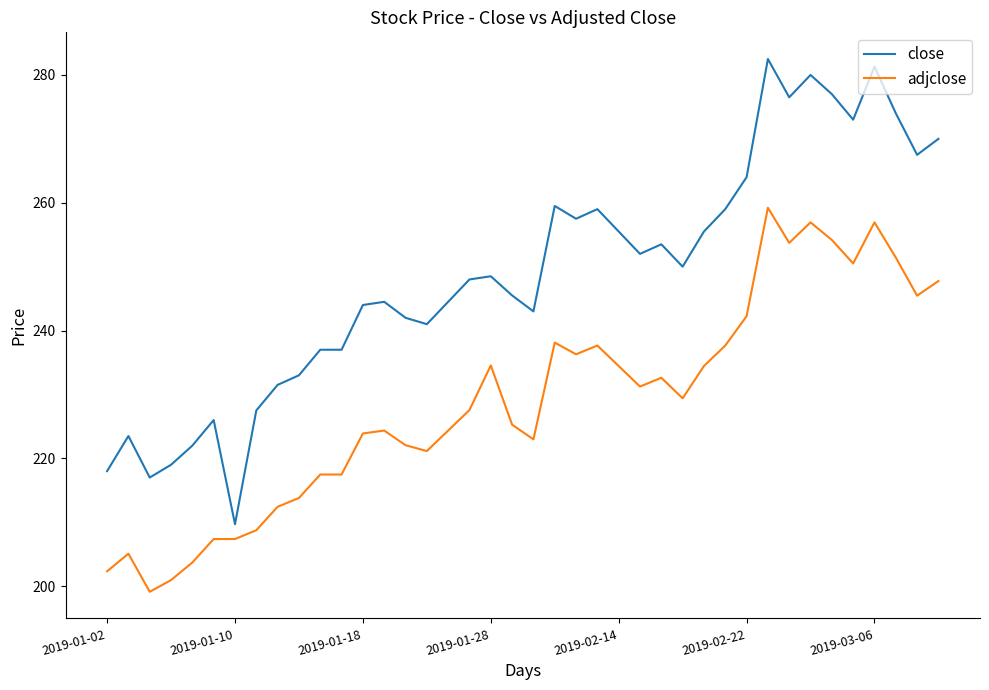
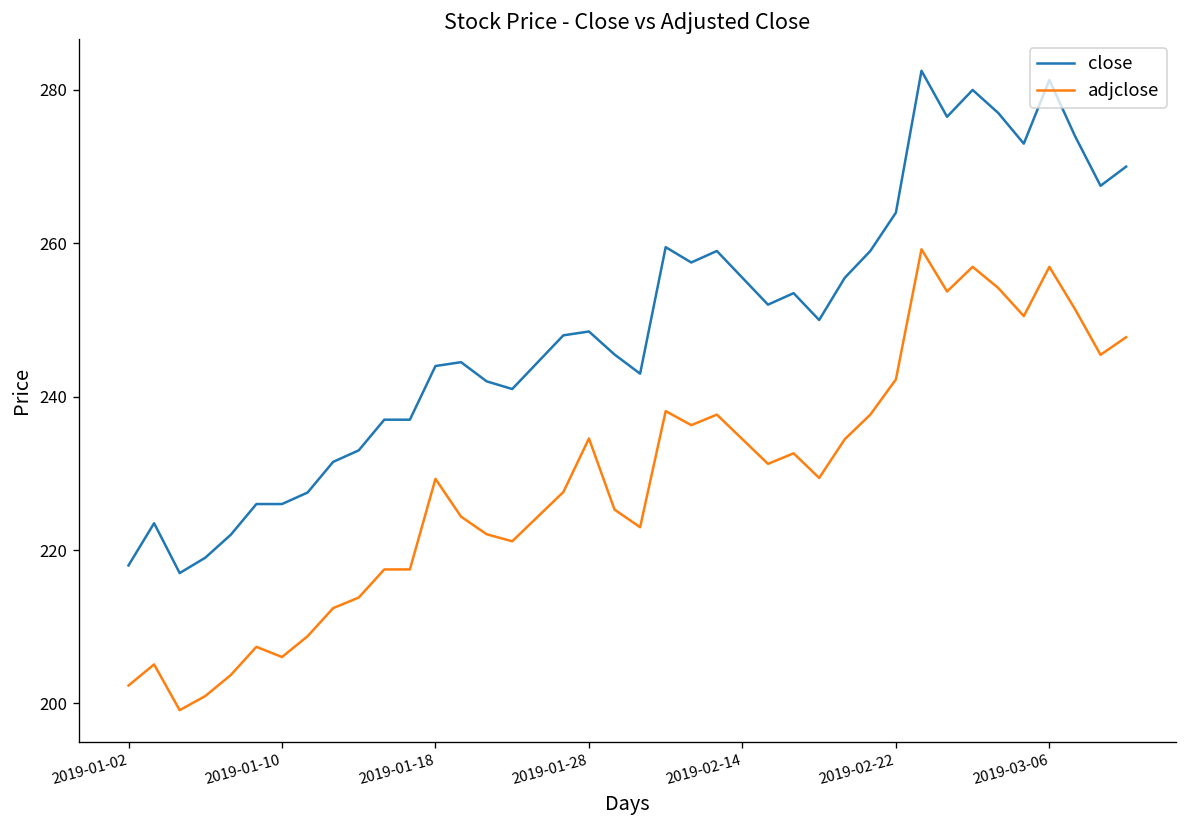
  {
    "close": {
      "2019-01-02": 218,
-     "2019-01-10": 210,
+     "2019-01-10": 226,
      "2019-01-18": 244,
      "2019-01-28": 249,
      "2019-02-14": 256,
      "2019-02-22": 264
    },
    "adjclose": {
      "2019-01-02": 202,
-     "2019-01-10": 207,
-     "2019-01-18": 224,
+     "2019-01-10": 206,
+     "2019-01-18": 229,
      "2019-01-28": 235,
      "2019-02-14": 234,
      "2019-02-22": 242,
      "2019-03-06": 257
    }
  }
